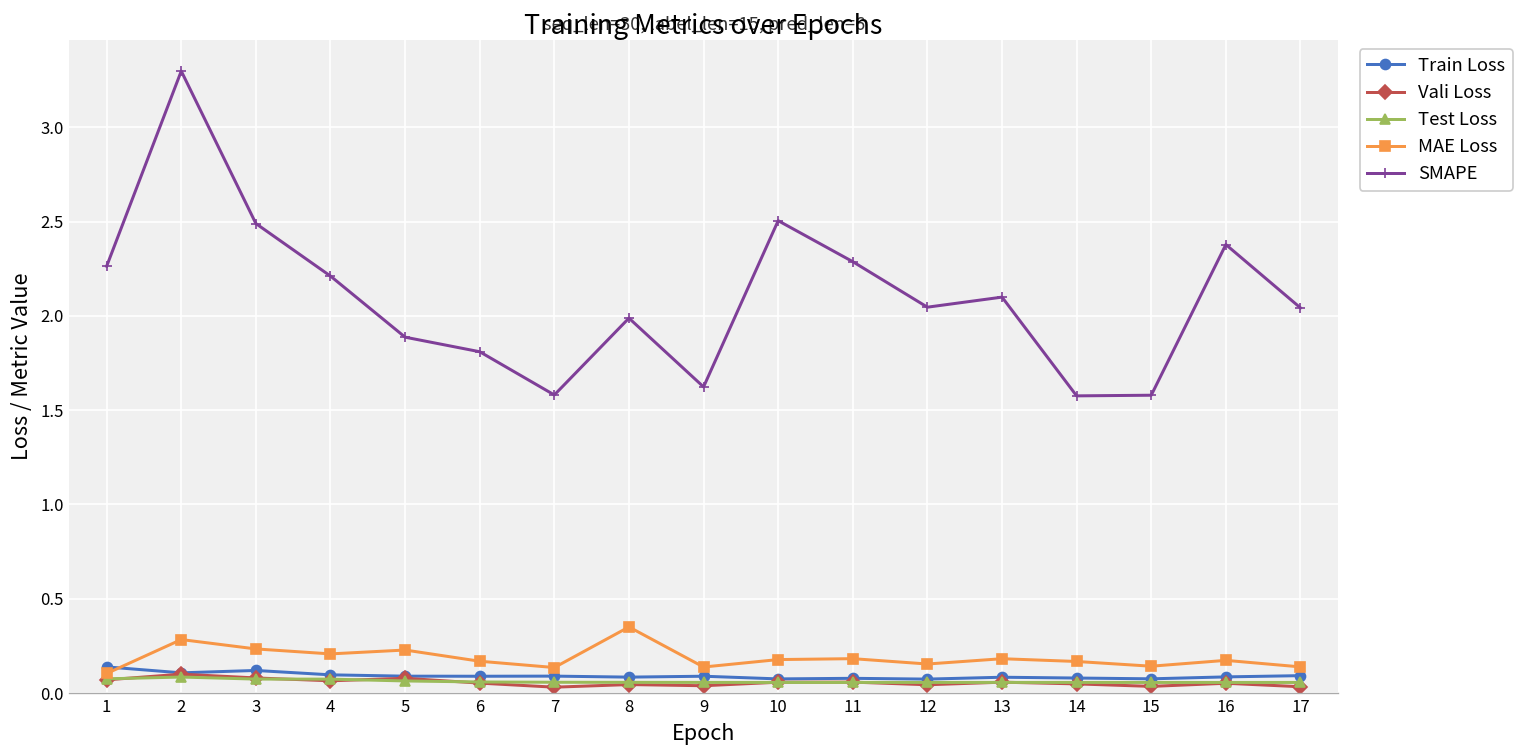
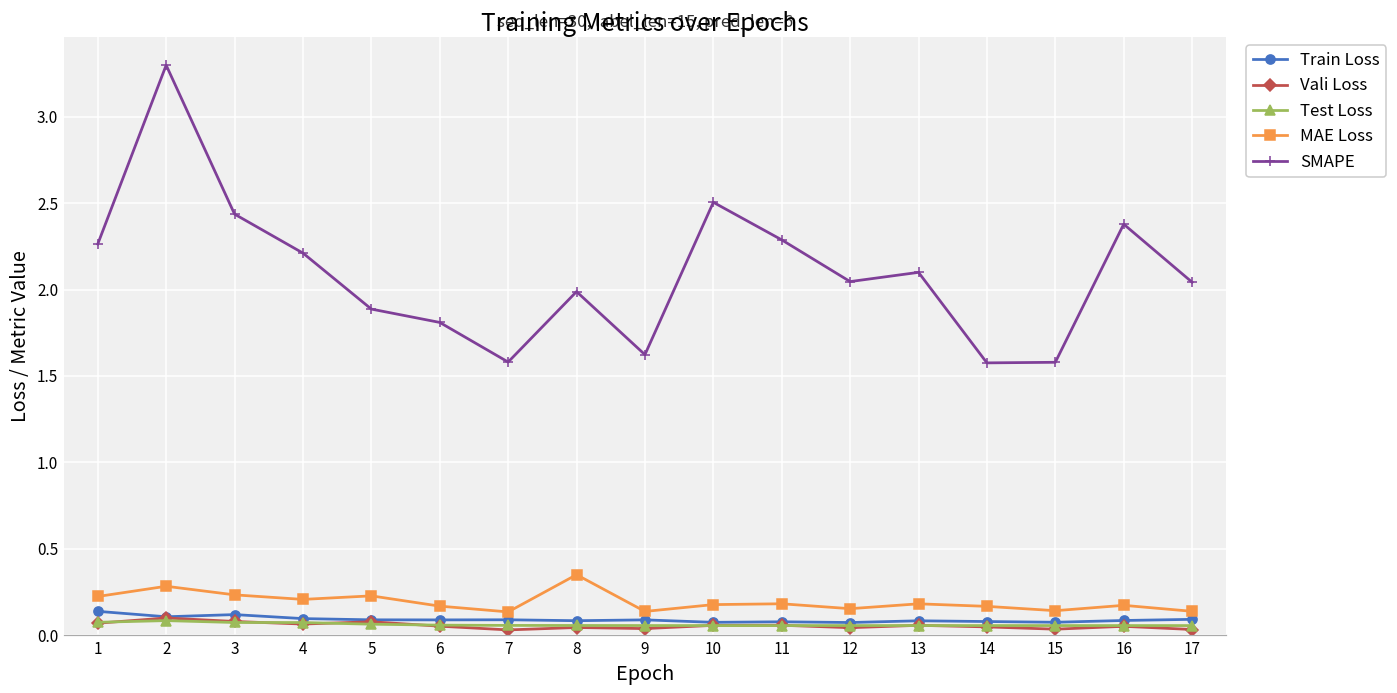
  {
    "Train Loss": {
      "1": 0.14,
      "3": 0.12,
      "4": 0.10,
      "6": 0.09,
      "7": 0.09,
      "8": 0.08,
      "9": 0.09,
      "10": 0.08,
      "11": 0.08,
      "12": 0.07,
      "13": 0.08,
      "14": 0.08,
      "15": 0.08,
      "16": 0.09,
      "17": 0.09
    },
    "Vali Loss": {
      "7": 0.03,
      "9": 0.04,
      "15": 0.04,
      "17": 0.03
    },
    "Test Loss": {
      "7": 0.06,
      "9": 0.06,
      "15": 0.06,
      "17": 0.06
    },
    "MAE Loss": {
-     "1": 0.10,
+     "1": 0.22,
      "2": 0.28,
      "3": 0.23,
      "4": 0.21,
      "5": 0.23,
      "6": 0.17,
      "7": 0.14,
      "8": 0.35,
      "9": 0.14,
      "10": 0.18,
      "11": 0.18,
      "12": 0.15,
      "13": 0.18,
      "14": 0.17,
      "15": 0.14,
      "16": 0.17,
      "17": 0.14
    },
    "SMAPE": {
      "1": 2.26,
      "2": 3.30,
-     "3": 2.49,
+     "3": 2.44,
      "4": 2.21,
      "5": 1.89,
      "6": 1.81,
      "7": 1.58,
      "8": 1.99,
      "9": 1.62,
      "10": 2.50,
      "11": 2.29,
      "12": 2.05,
      "13": 2.10,
      "14": 1.58,
      "15": 1.58,
      "16": 2.38,
      "17": 2.04
    }
  }
